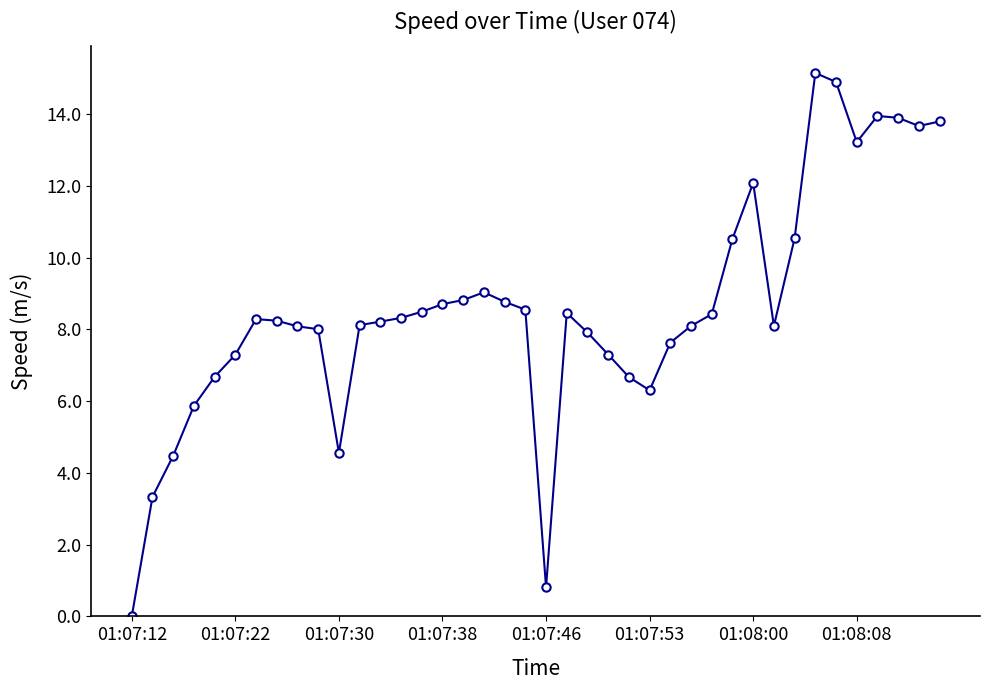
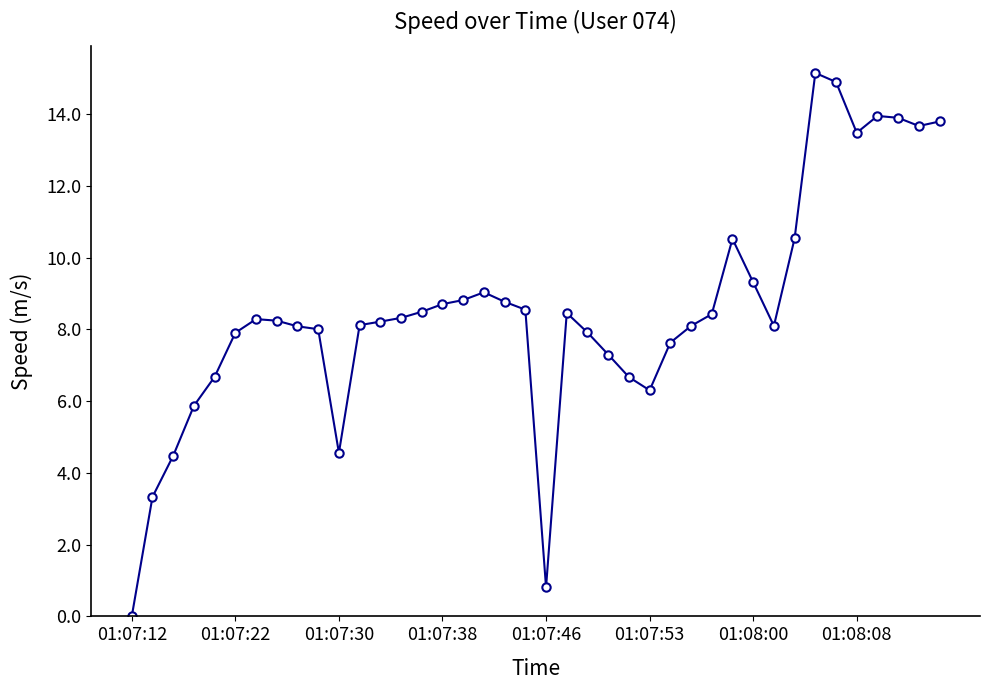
  {
    "01:07:12": 0.0,
-   "01:07:22": 7.3,
+   "01:07:22": 7.9,
    "01:07:30": 4.6,
    "01:07:38": 8.7,
    "01:07:46": 0.8,
    "01:07:53": 6.3,
-   "01:08:00": 12.1,
-   "01:08:08": 13.2
+   "01:08:00": 9.3,
+   "01:08:08": 13.5
  }
